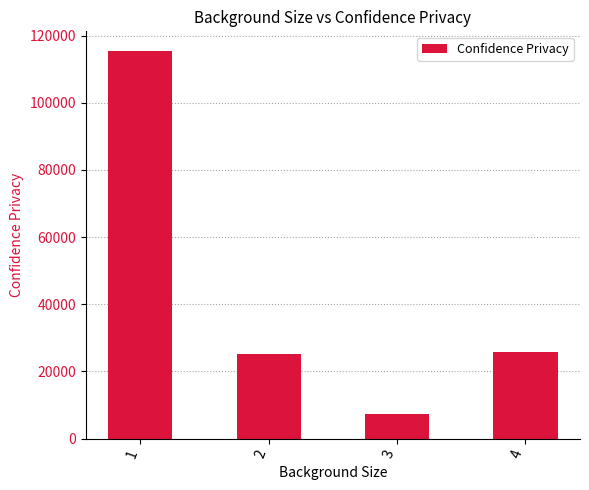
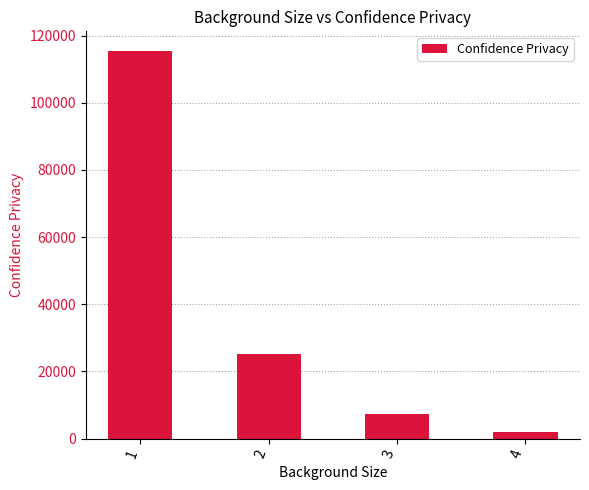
  {
    "1": 115000,
    "2": 25000,
    "3": 7000,
-   "4": 26000
+   "4": 2000
  }
